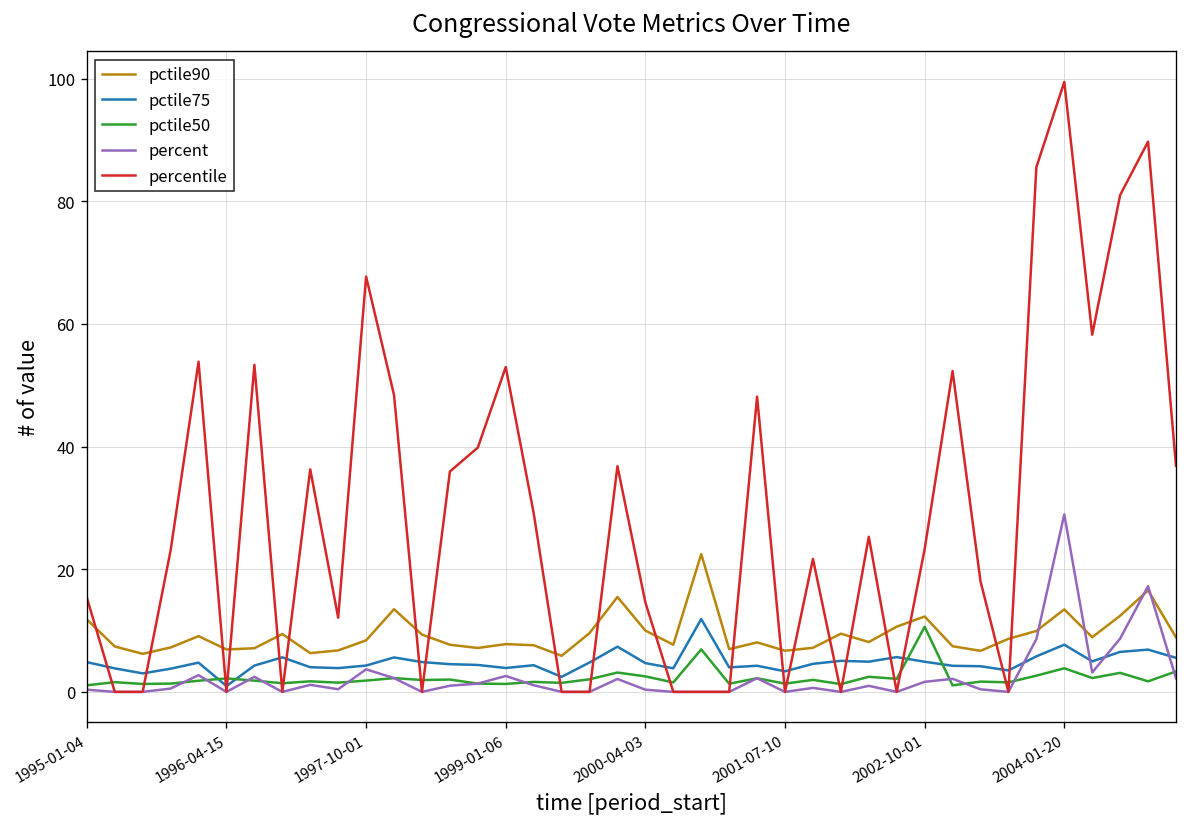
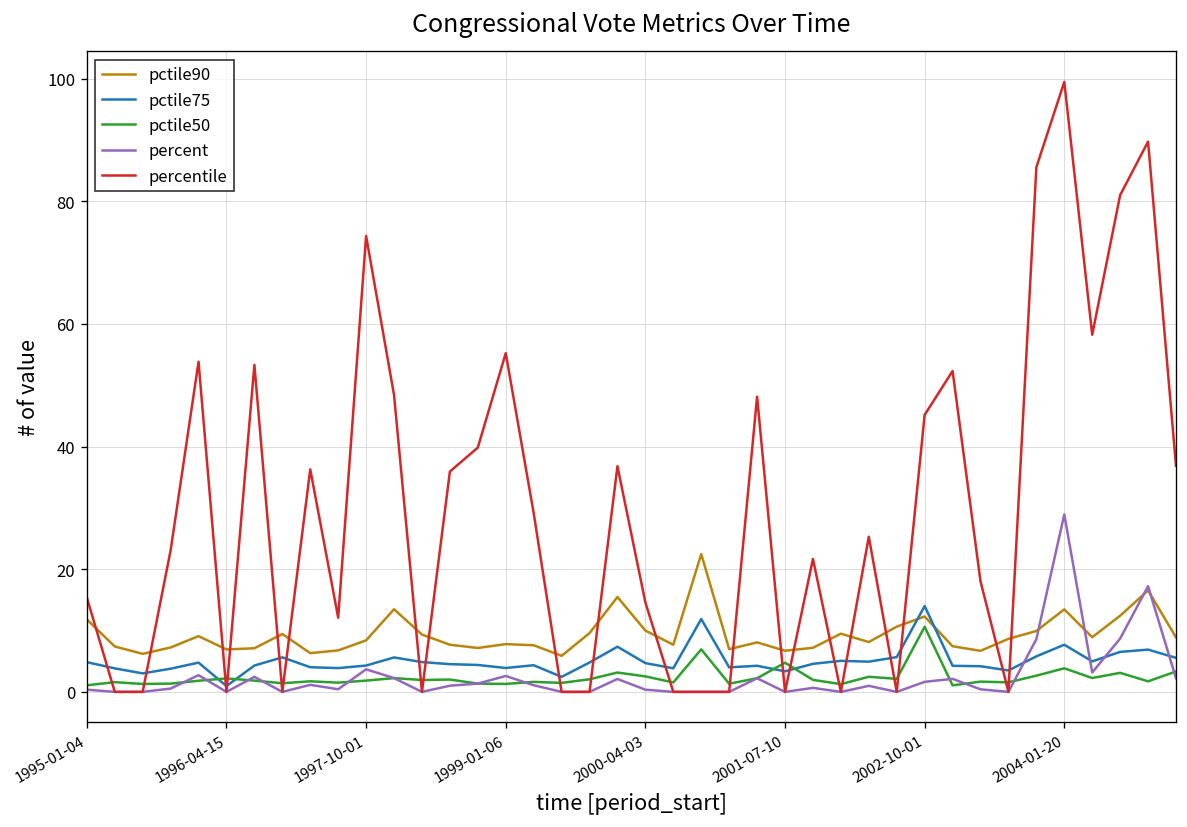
  {
    "pctile90": {
      "1995-01-04": 12,
      "1996-04-15": 7,
      "1997-10-01": 8,
      "1999-01-06": 8,
      "2000-04-03": 10,
      "2001-07-10": 7,
      "2002-10-01": 12,
      "2004-01-20": 13
    },
    "pctile75": {
      "1995-01-04": 5,
      "1996-04-15": 1,
      "1997-10-01": 4,
      "1999-01-06": 4,
      "2000-04-03": 5,
      "2001-07-10": 3,
-     "2002-10-01": 5,
+     "2002-10-01": 14,
      "2004-01-20": 8
    },
    "pctile50": {
      "1995-01-04": 1,
      "1996-04-15": 2,
      "1997-10-01": 2,
      "1999-01-06": 1,
      "2000-04-03": 3,
-     "2001-07-10": 1,
+     "2001-07-10": 5,
      "2002-10-01": 11,
      "2004-01-20": 4
    },
    "percent": {
      "1995-01-04": 0,
      "1997-10-01": 4,
      "1999-01-06": 3,
      "2000-04-03": 0,
      "2002-10-01": 2,
      "2004-01-20": 29
    },
    "percentile": {
      "1995-01-04": 15,
-     "1997-10-01": 68,
-     "1999-01-06": 53,
+     "1997-10-01": 74,
+     "1999-01-06": 55,
      "2000-04-03": 15,
-     "2002-10-01": 23,
+     "2002-10-01": 45,
      "2004-01-20": 99
    }
  }
